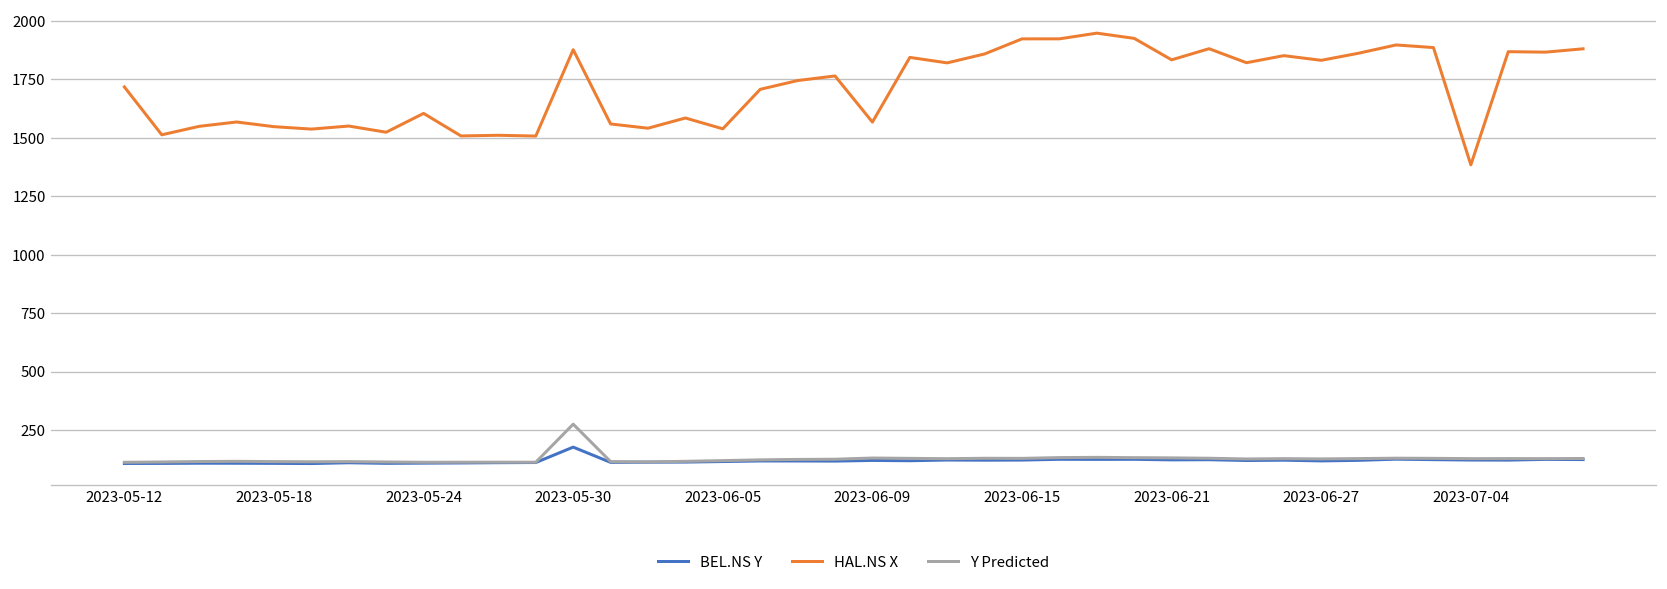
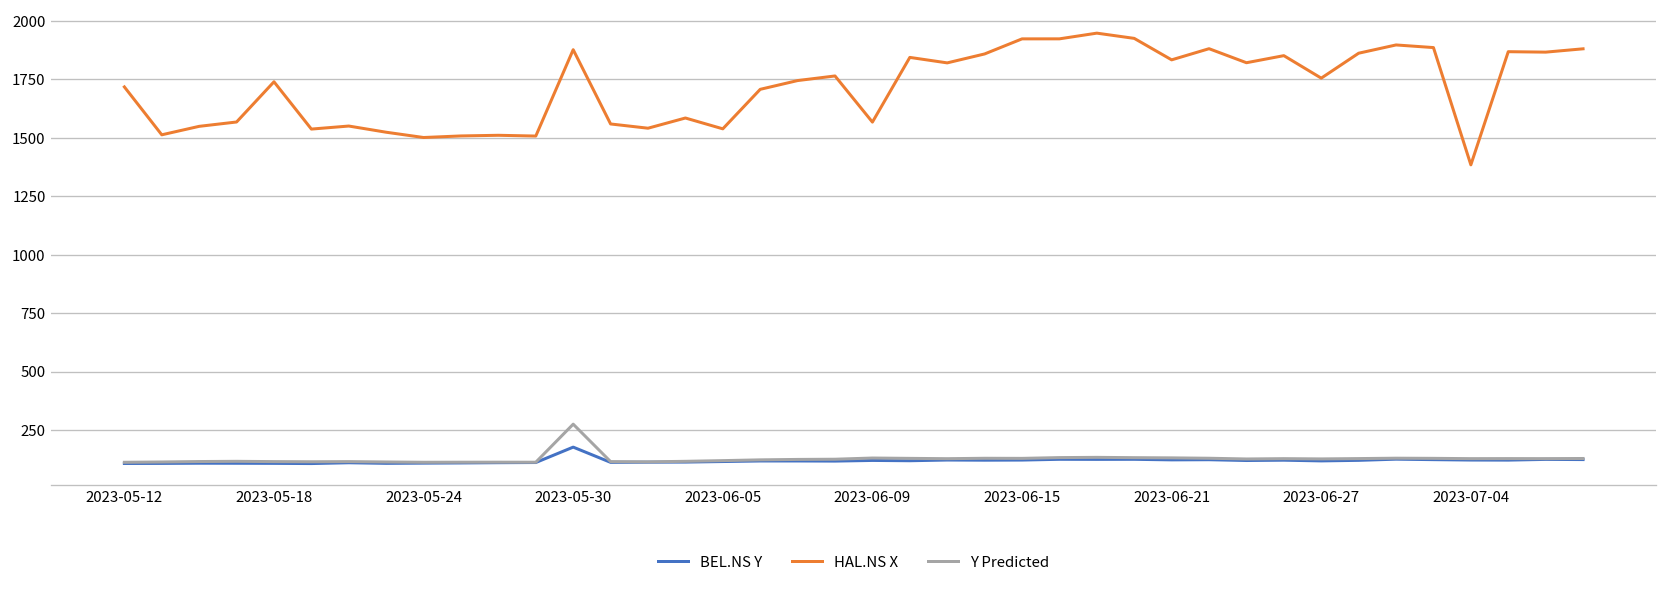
  {
    "BEL.NS Y": {
      "2023-05-30": 180
    },
    "HAL.NS X": {
      "2023-05-12": 1720,
-     "2023-05-18": 1550,
-     "2023-05-24": 1600,
+     "2023-05-18": 1740,
+     "2023-05-24": 1500,
      "2023-05-30": 1880,
      "2023-06-05": 1540,
      "2023-06-09": 1570,
      "2023-06-15": 1920,
      "2023-06-21": 1830,
-     "2023-06-27": 1830,
+     "2023-06-27": 1750,
      "2023-07-04": 1380
    },
    "Y Predicted": {
      "2023-05-30": 280
    }
  }
